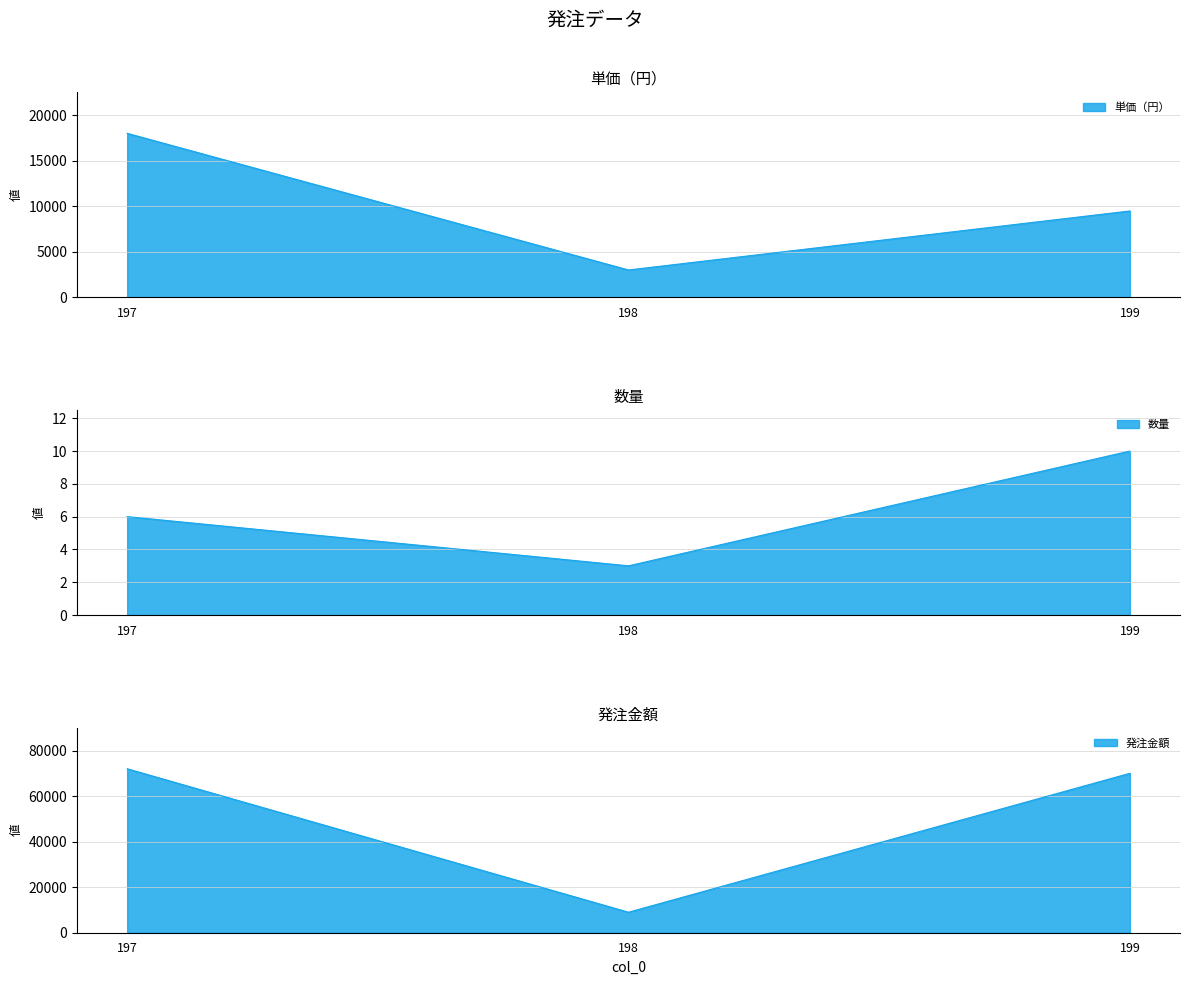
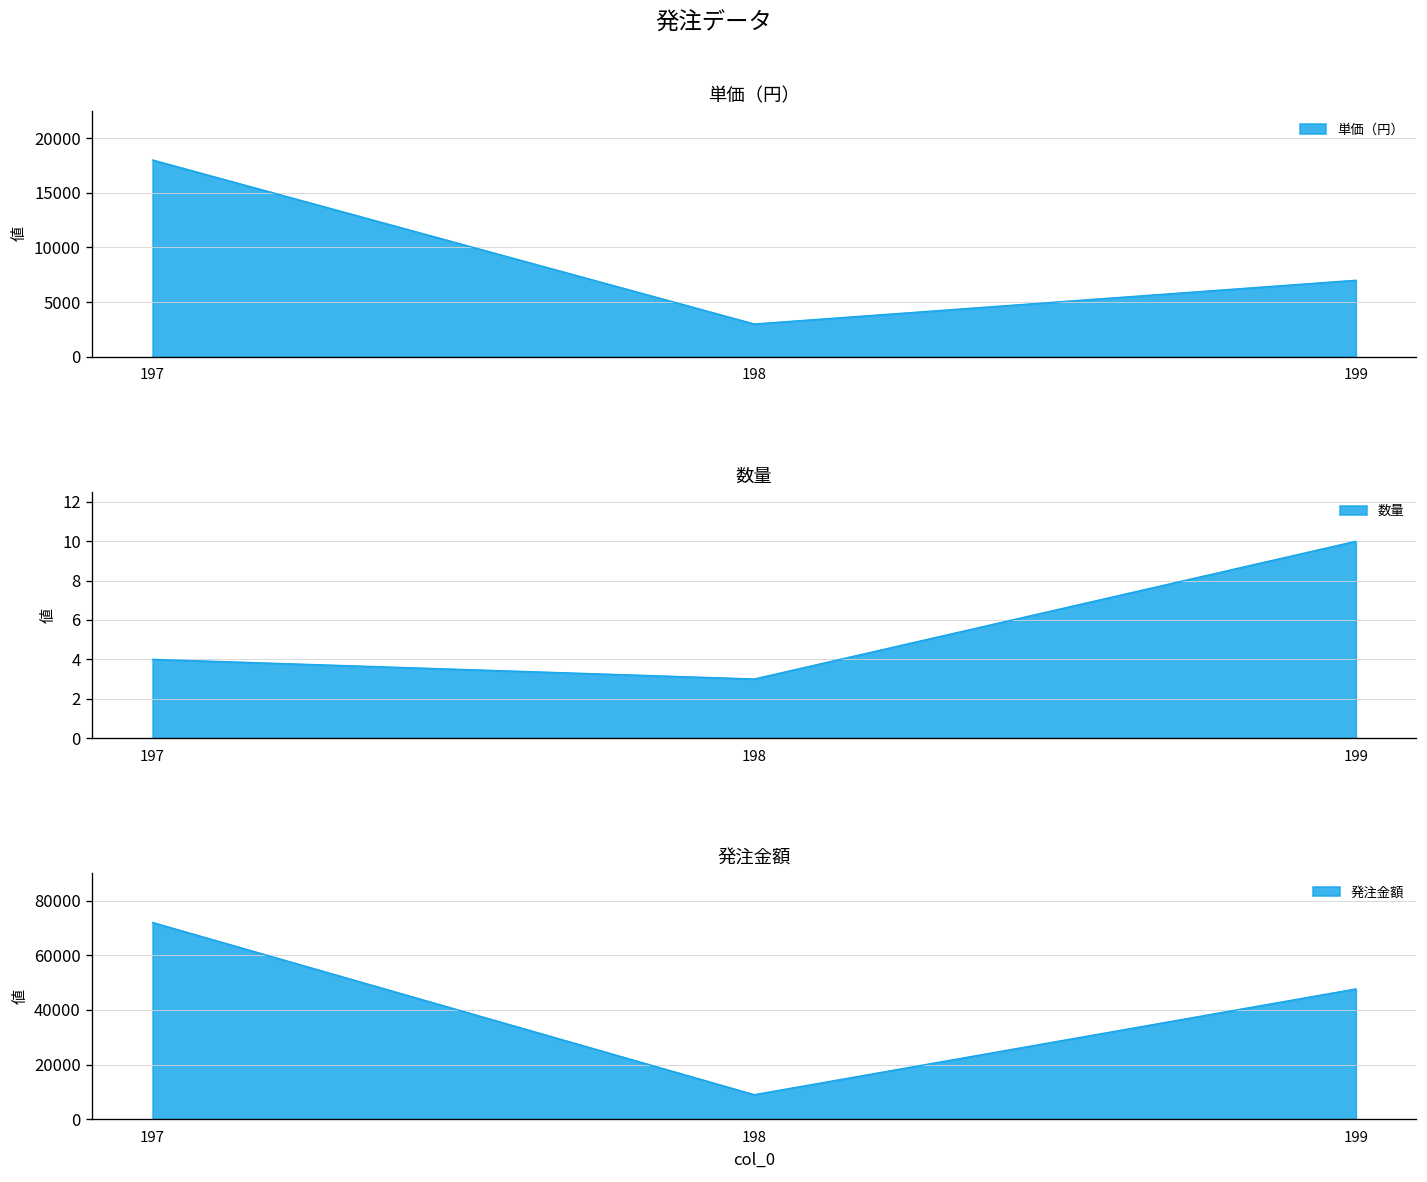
  {
    "単価（円）": {
      "197": 18000,
      "198": 3000,
-     "199": 9000
+     "199": 7000
    },
    "数量": {
-     "197": 6,
+     "197": 4,
      "198": 3,
      "199": 10
    },
    "発注金額": {
      "197": 72000,
      "198": 9000,
-     "199": 70000
+     "199": 48000
    }
  }
